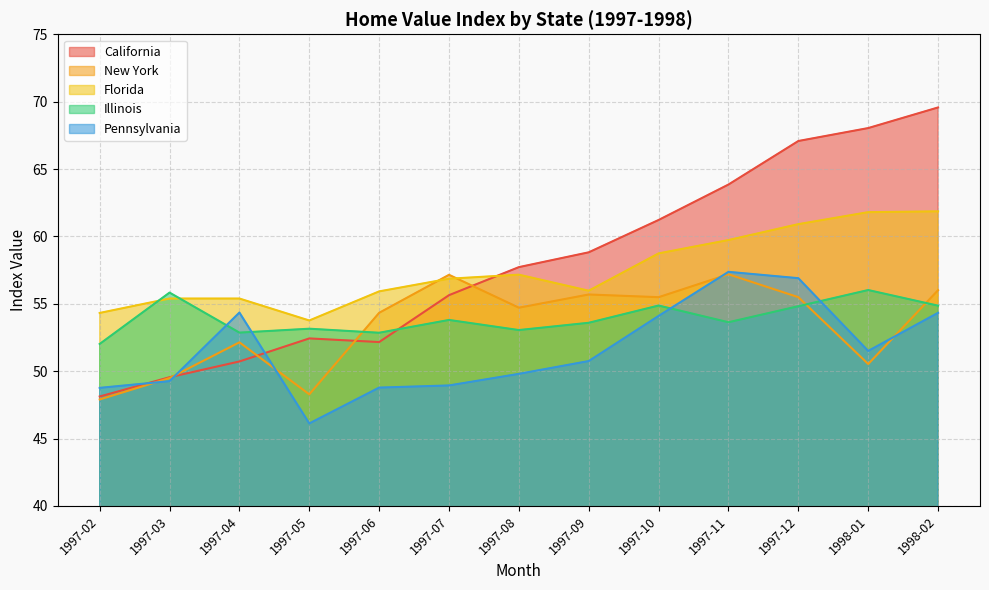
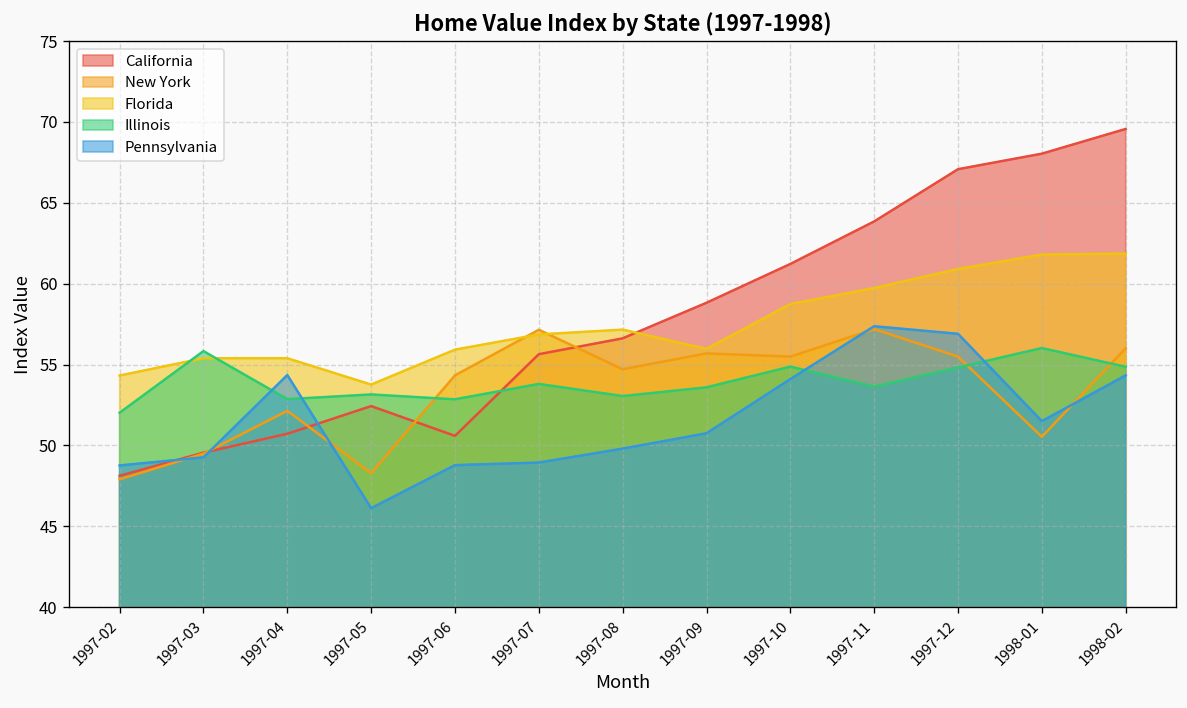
  {
    "California": {
      "1997-02": 48.1,
      "1997-04": 50.7,
      "1997-05": 52.4,
-     "1997-06": 52.2,
+     "1997-06": 50.6,
      "1997-07": 55.6,
-     "1997-08": 57.7,
+     "1997-08": 56.6,
      "1997-09": 58.8,
      "1997-10": 61.2,
      "1997-11": 63.9,
      "1997-12": 67.1,
      "1998-01": 68.0,
      "1998-02": 69.6
    },
    "Illinois": {
      "1997-02": 52.0,
      "1997-03": 55.8,
      "1997-04": 52.9,
      "1997-05": 53.2,
      "1997-06": 52.9,
      "1997-07": 53.8,
      "1997-08": 53.1,
      "1997-09": 53.6,
      "1997-10": 54.9,
      "1997-11": 53.6,
      "1997-12": 54.8,
      "1998-01": 56.0,
      "1998-02": 54.9
    },
    "Pennsylvania": {
      "1997-02": 48.8,
      "1997-03": 49.3,
      "1997-04": 54.4,
      "1997-05": 46.1,
      "1997-06": 48.8,
      "1997-07": 48.9,
      "1997-08": 49.8,
      "1997-09": 50.8,
      "1997-10": 54.1,
      "1997-12": 56.9,
      "1998-01": 51.5,
      "1998-02": 54.3
    }
  }
